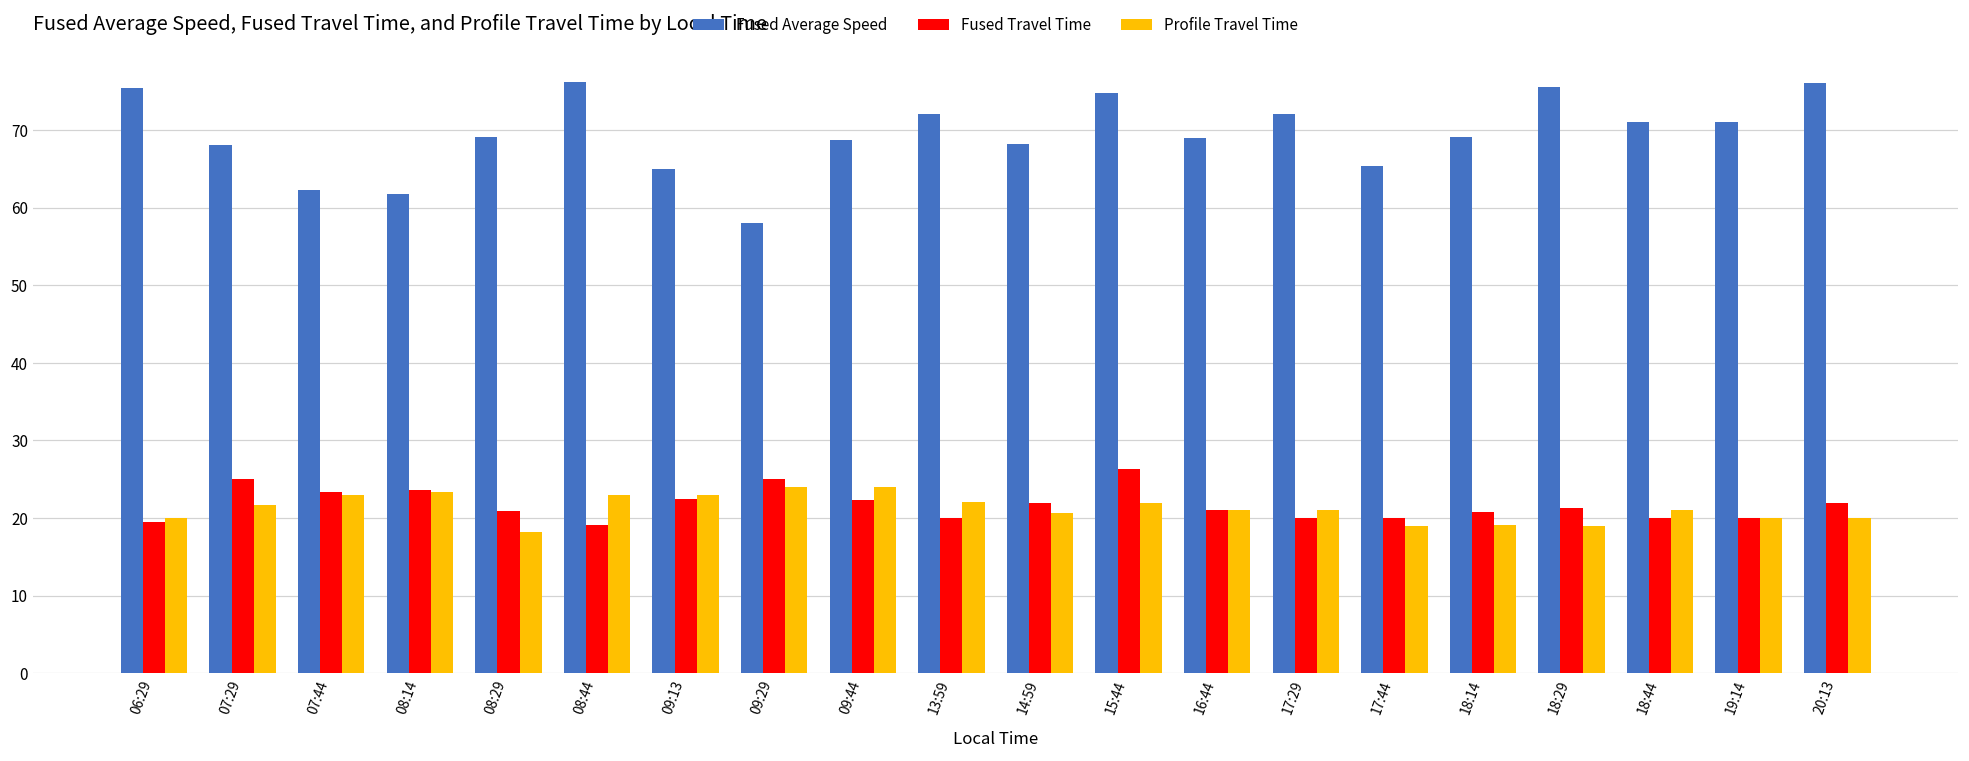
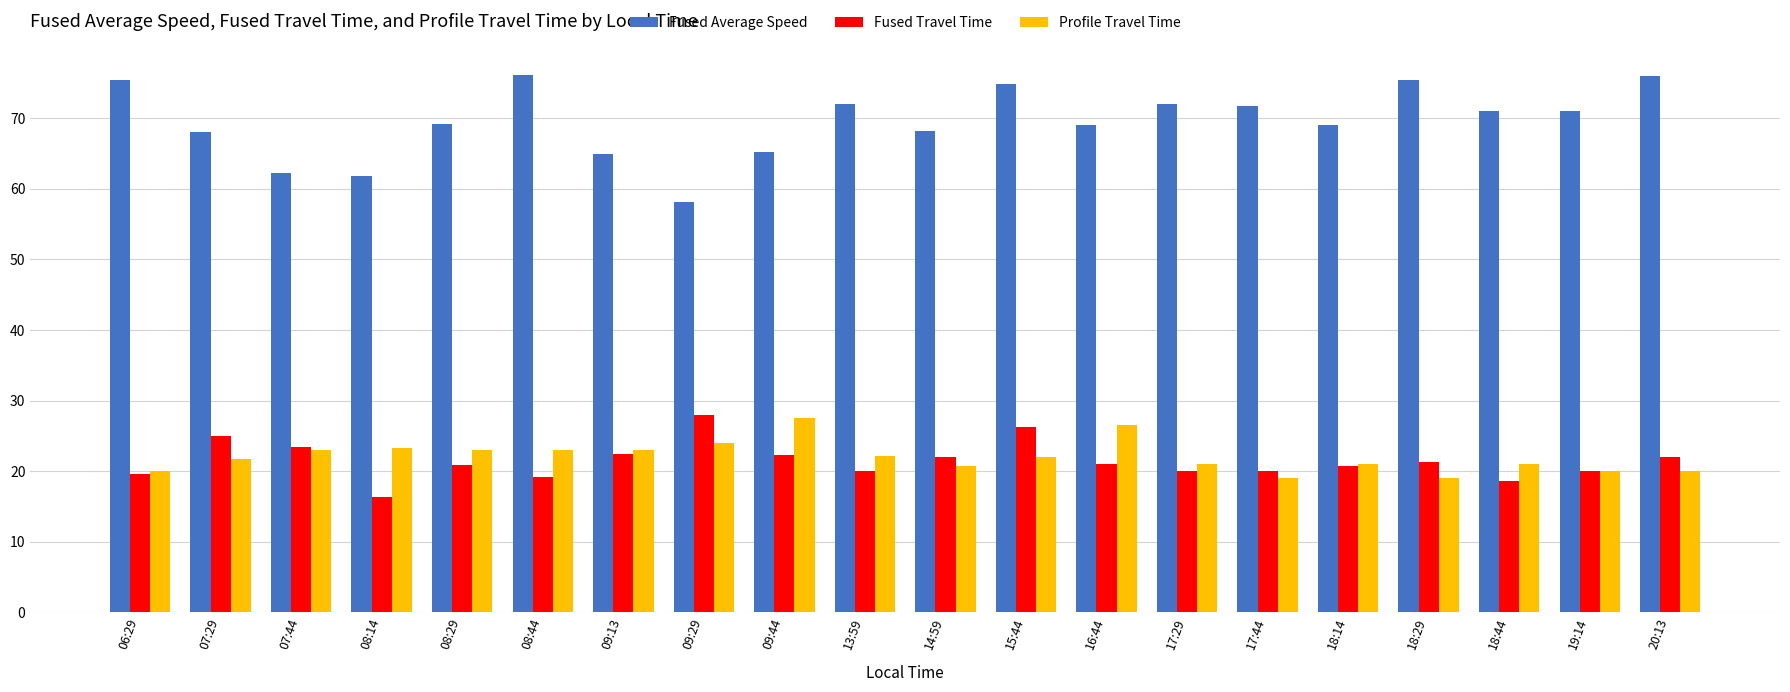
  {
    "Fused Average Speed": {
      "06:29": 75,
      "07:29": 68,
      "07:44": 62,
      "08:14": 62,
      "08:29": 69,
      "08:44": 76,
      "09:13": 65,
      "09:29": 58,
-     "09:44": 69,
+     "09:44": 65,
      "13:59": 72,
      "14:59": 68,
      "15:44": 75,
      "16:44": 69,
      "17:29": 72,
-     "17:44": 65,
+     "17:44": 72,
      "18:14": 69,
      "18:29": 75,
      "18:44": 71,
      "19:14": 71,
      "20:13": 76
    },
    "Fused Travel Time": {
      "06:29": 20,
      "07:29": 25,
      "07:44": 23,
-     "08:14": 24,
+     "08:14": 16,
      "08:29": 21,
      "08:44": 19,
      "09:13": 22,
-     "09:29": 25,
+     "09:29": 28,
      "09:44": 22,
      "13:59": 20,
      "14:59": 22,
      "15:44": 26,
      "16:44": 21,
      "17:29": 20,
      "17:44": 20,
      "18:14": 21,
      "18:29": 21,
-     "18:44": 20,
+     "18:44": 19,
      "19:14": 20,
      "20:13": 22
    },
    "Profile Travel Time": {
      "06:29": 20,
      "07:29": 22,
      "07:44": 23,
      "08:14": 23,
-     "08:29": 18,
+     "08:29": 23,
      "08:44": 23,
      "09:13": 23,
      "09:29": 24,
-     "09:44": 24,
+     "09:44": 28,
      "13:59": 22,
      "14:59": 21,
      "15:44": 22,
-     "16:44": 21,
+     "16:44": 27,
      "17:29": 21,
      "17:44": 19,
-     "18:14": 19,
+     "18:14": 21,
      "18:29": 19,
      "18:44": 21,
      "19:14": 20,
      "20:13": 20
    }
  }
